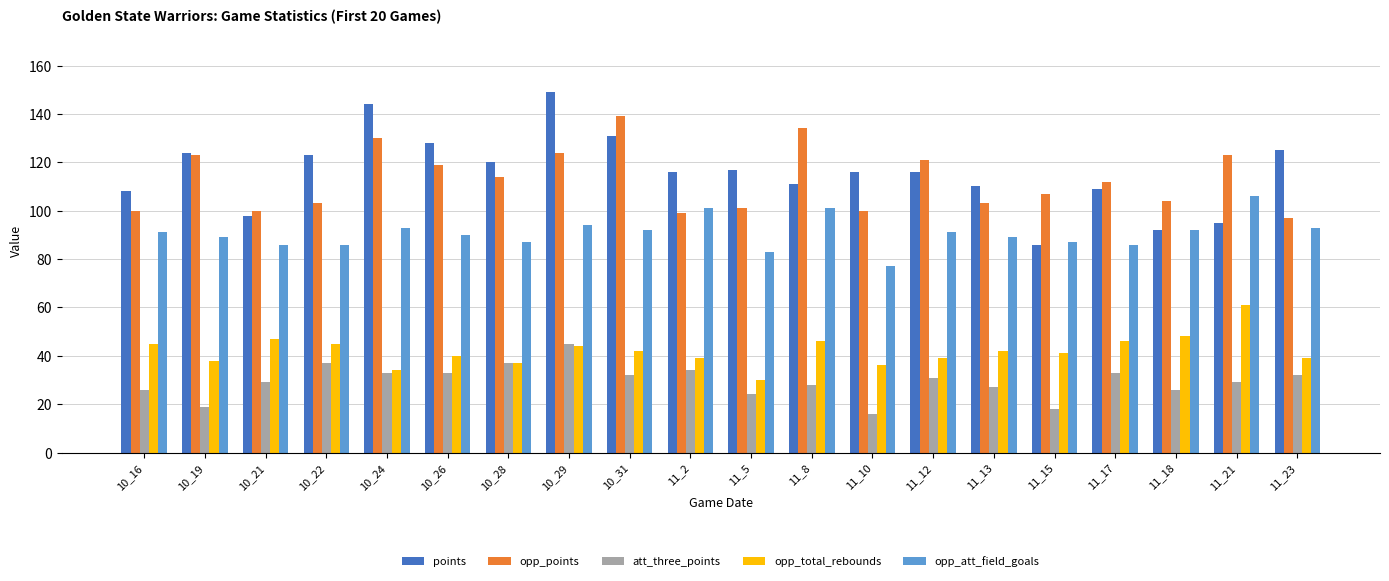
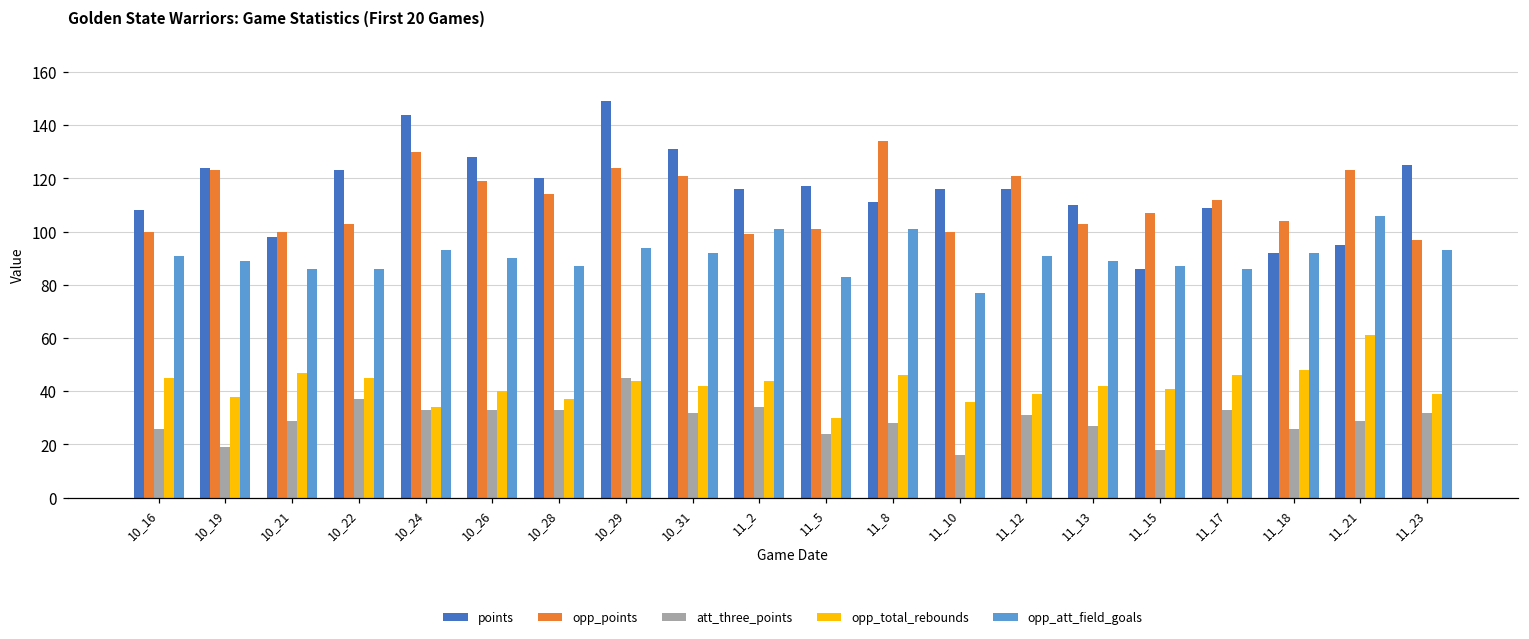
  {
    "opp_points": {
      "10_16": 100,
      "10_19": 123,
      "10_21": 100,
      "10_22": 103,
      "10_24": 130,
      "10_26": 119,
      "10_28": 114,
      "10_29": 124,
-     "10_31": 139,
+     "10_31": 121,
      "11_2": 99,
      "11_5": 101,
      "11_8": 134,
      "11_10": 100,
      "11_12": 121,
      "11_13": 103,
      "11_15": 107,
      "11_17": 112,
      "11_18": 104,
      "11_21": 123,
      "11_23": 97
    },
    "att_three_points": {
      "10_16": 26,
      "10_19": 19,
      "10_21": 29,
      "10_22": 37,
      "10_24": 33,
      "10_26": 33,
-     "10_28": 37,
+     "10_28": 33,
      "10_29": 45,
      "10_31": 32,
      "11_2": 34,
      "11_5": 24,
      "11_8": 28,
      "11_10": 16,
      "11_12": 31,
      "11_13": 27,
      "11_15": 18,
      "11_17": 33,
      "11_18": 26,
      "11_21": 29,
      "11_23": 32
    },
    "opp_total_rebounds": {
      "10_16": 45,
      "10_19": 38,
      "10_21": 47,
      "10_22": 45,
      "10_24": 34,
      "10_26": 40,
      "10_28": 37,
      "10_29": 44,
      "10_31": 42,
-     "11_2": 39,
+     "11_2": 44,
      "11_5": 30,
      "11_8": 46,
      "11_10": 36,
      "11_12": 39,
      "11_13": 42,
      "11_15": 41,
      "11_17": 46,
      "11_18": 48,
      "11_21": 61,
      "11_23": 39
    }
  }
